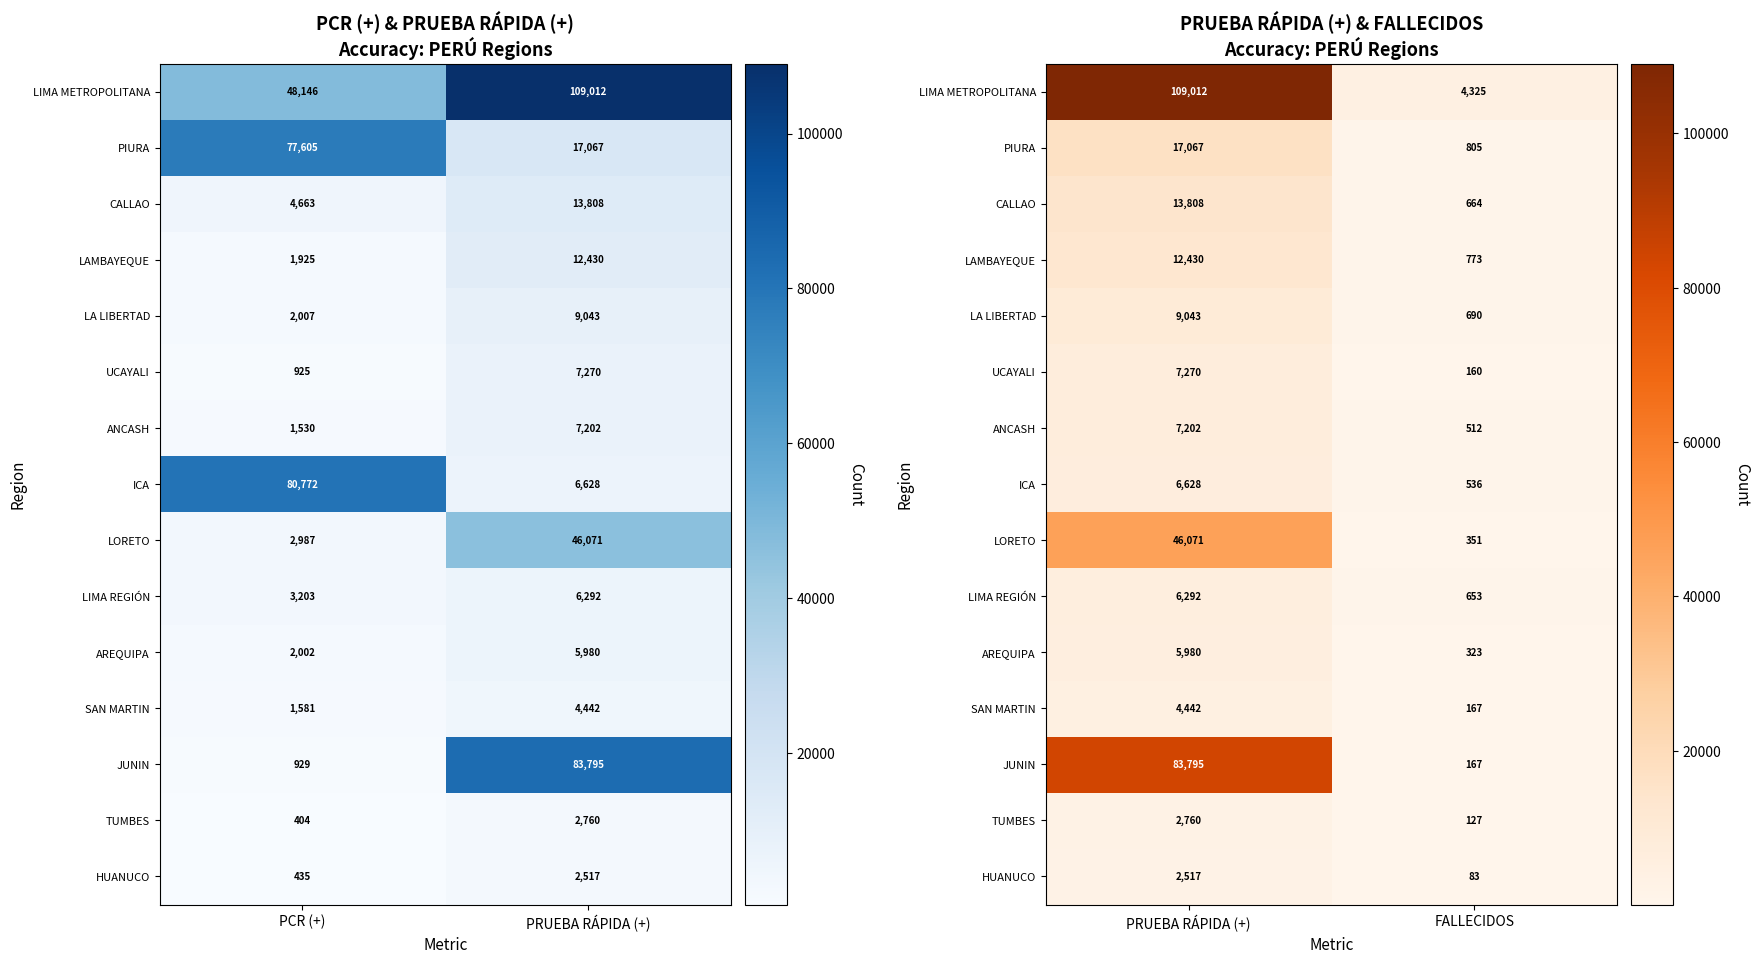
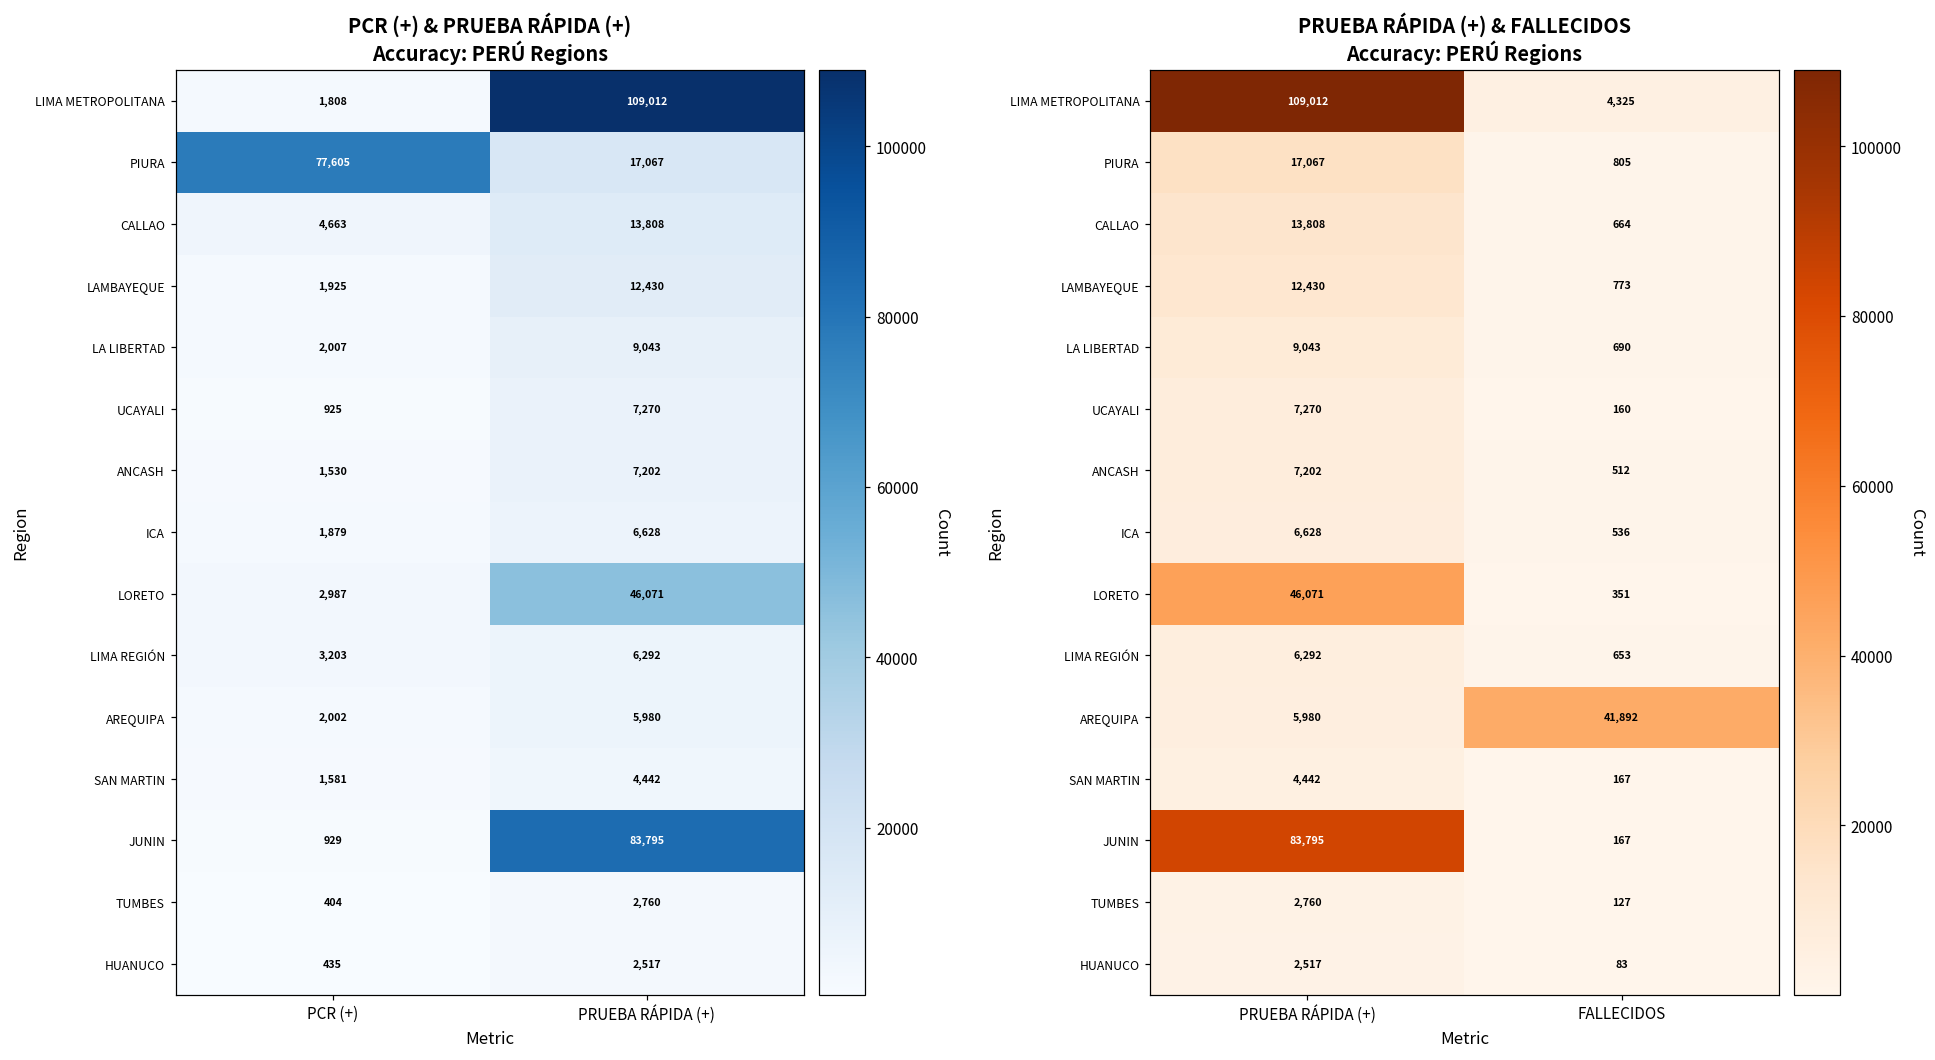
  {
    "PCR (+) & PRUEBA RÁPIDA (+) Accuracy: PERÚ Regions": {
      "LIMA METROPOLITANA": {
-       "PCR (+)": "48,146",
+       "PCR (+)": "1,808",
        "PRUEBA RÁPIDA (+)": "109,012"
      },
      "PIURA": {
        "PCR (+)": "77,605",
        "PRUEBA RÁPIDA (+)": "17,067"
      },
      "CALLAO": {
        "PCR (+)": "4,663",
        "PRUEBA RÁPIDA (+)": "13,808"
      },
      "LAMBAYEQUE": {
        "PCR (+)": "1,925",
        "PRUEBA RÁPIDA (+)": "12,430"
      },
      "LA LIBERTAD": {
        "PCR (+)": "2,007",
        "PRUEBA RÁPIDA (+)": "9,043"
      },
      "UCAYALI": {
        "PCR (+)": "925",
        "PRUEBA RÁPIDA (+)": "7,270"
      },
      "ANCASH": {
        "PCR (+)": "1,530",
        "PRUEBA RÁPIDA (+)": "7,202"
      },
      "ICA": {
-       "PCR (+)": "80,772",
+       "PCR (+)": "1,879",
        "PRUEBA RÁPIDA (+)": "6,628"
      },
      "LORETO": {
        "PCR (+)": "2,987",
        "PRUEBA RÁPIDA (+)": "46,071"
      },
      "LIMA REGIÓN": {
        "PCR (+)": "3,203",
        "PRUEBA RÁPIDA (+)": "6,292"
      },
      "AREQUIPA": {
        "PCR (+)": "2,002",
        "PRUEBA RÁPIDA (+)": "5,980"
      },
      "SAN MARTIN": {
        "PCR (+)": "1,581",
        "PRUEBA RÁPIDA (+)": "4,442"
      },
      "JUNIN": {
        "PCR (+)": "929",
        "PRUEBA RÁPIDA (+)": "83,795"
      },
      "TUMBES": {
        "PCR (+)": "404",
        "PRUEBA RÁPIDA (+)": "2,760"
      },
      "HUANUCO": {
        "PCR (+)": "435",
        "PRUEBA RÁPIDA (+)": "2,517"
      }
    },
    "PRUEBA RÁPIDA (+) & FALLECIDOS Accuracy: PERÚ Regions": {
      "LIMA METROPOLITANA": {
        "PRUEBA RÁPIDA (+)": "109,012",
        "FALLECIDOS": "4,325"
      },
      "PIURA": {
        "PRUEBA RÁPIDA (+)": "17,067",
        "FALLECIDOS": "805"
      },
      "CALLAO": {
        "PRUEBA RÁPIDA (+)": "13,808",
        "FALLECIDOS": "664"
      },
      "LAMBAYEQUE": {
        "PRUEBA RÁPIDA (+)": "12,430",
        "FALLECIDOS": "773"
      },
      "LA LIBERTAD": {
        "PRUEBA RÁPIDA (+)": "9,043",
        "FALLECIDOS": "690"
      },
      "UCAYALI": {
        "PRUEBA RÁPIDA (+)": "7,270",
        "FALLECIDOS": "160"
      },
      "ANCASH": {
        "PRUEBA RÁPIDA (+)": "7,202",
        "FALLECIDOS": "512"
      },
      "ICA": {
        "PRUEBA RÁPIDA (+)": "6,628",
        "FALLECIDOS": "536"
      },
      "LORETO": {
        "PRUEBA RÁPIDA (+)": "46,071",
        "FALLECIDOS": "351"
      },
      "LIMA REGIÓN": {
        "PRUEBA RÁPIDA (+)": "6,292",
        "FALLECIDOS": "653"
      },
      "AREQUIPA": {
        "PRUEBA RÁPIDA (+)": "5,980",
-       "FALLECIDOS": "323"
+       "FALLECIDOS": "41,892"
      },
      "SAN MARTIN": {
        "PRUEBA RÁPIDA (+)": "4,442",
        "FALLECIDOS": "167"
      },
      "JUNIN": {
        "PRUEBA RÁPIDA (+)": "83,795",
        "FALLECIDOS": "167"
      },
      "TUMBES": {
        "PRUEBA RÁPIDA (+)": "2,760",
        "FALLECIDOS": "127"
      },
      "HUANUCO": {
        "PRUEBA RÁPIDA (+)": "2,517",
        "FALLECIDOS": "83"
      }
    }
  }
